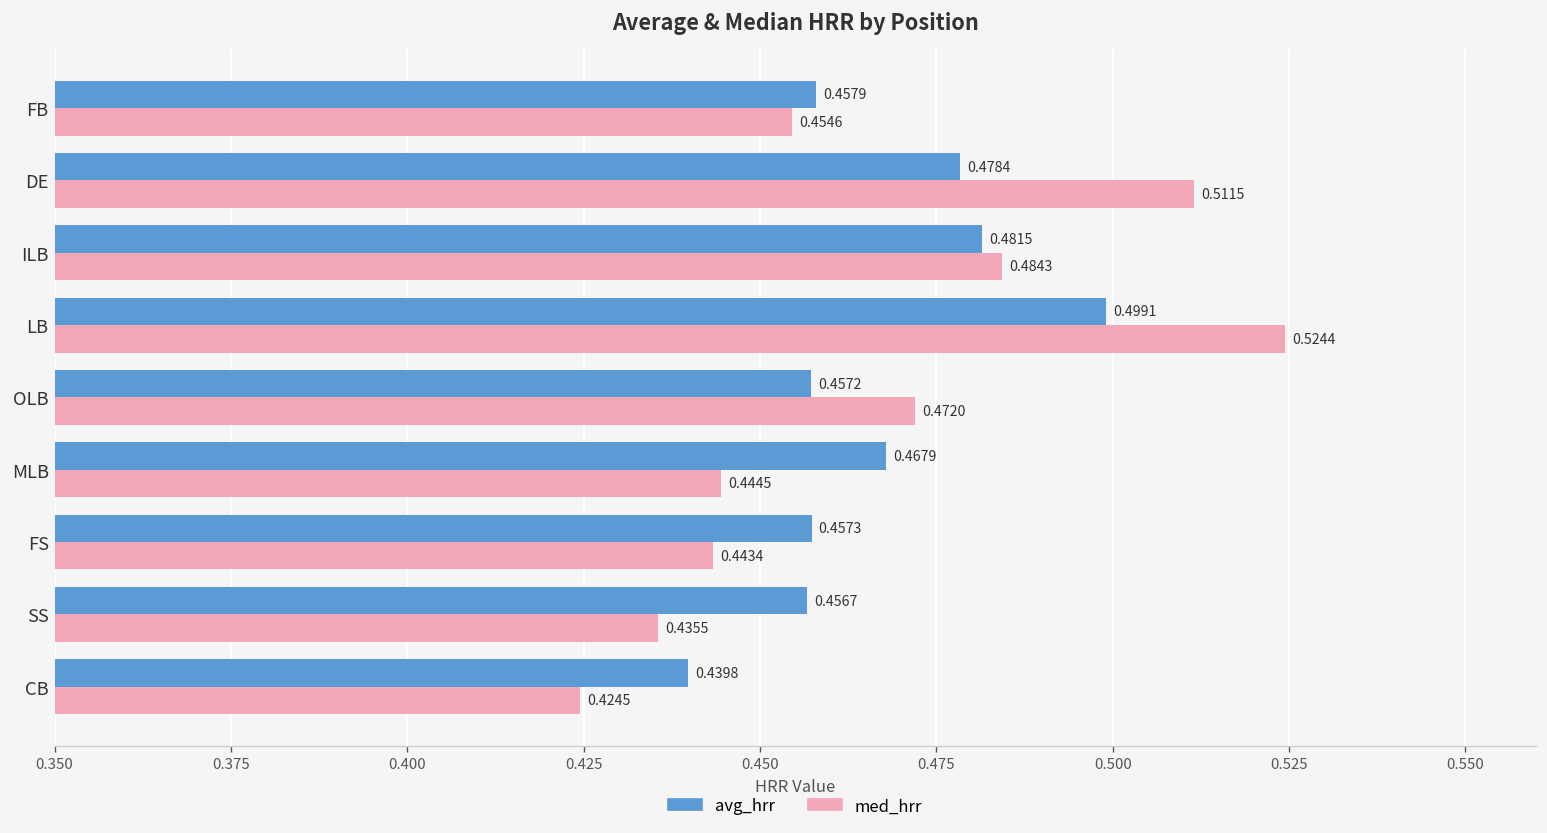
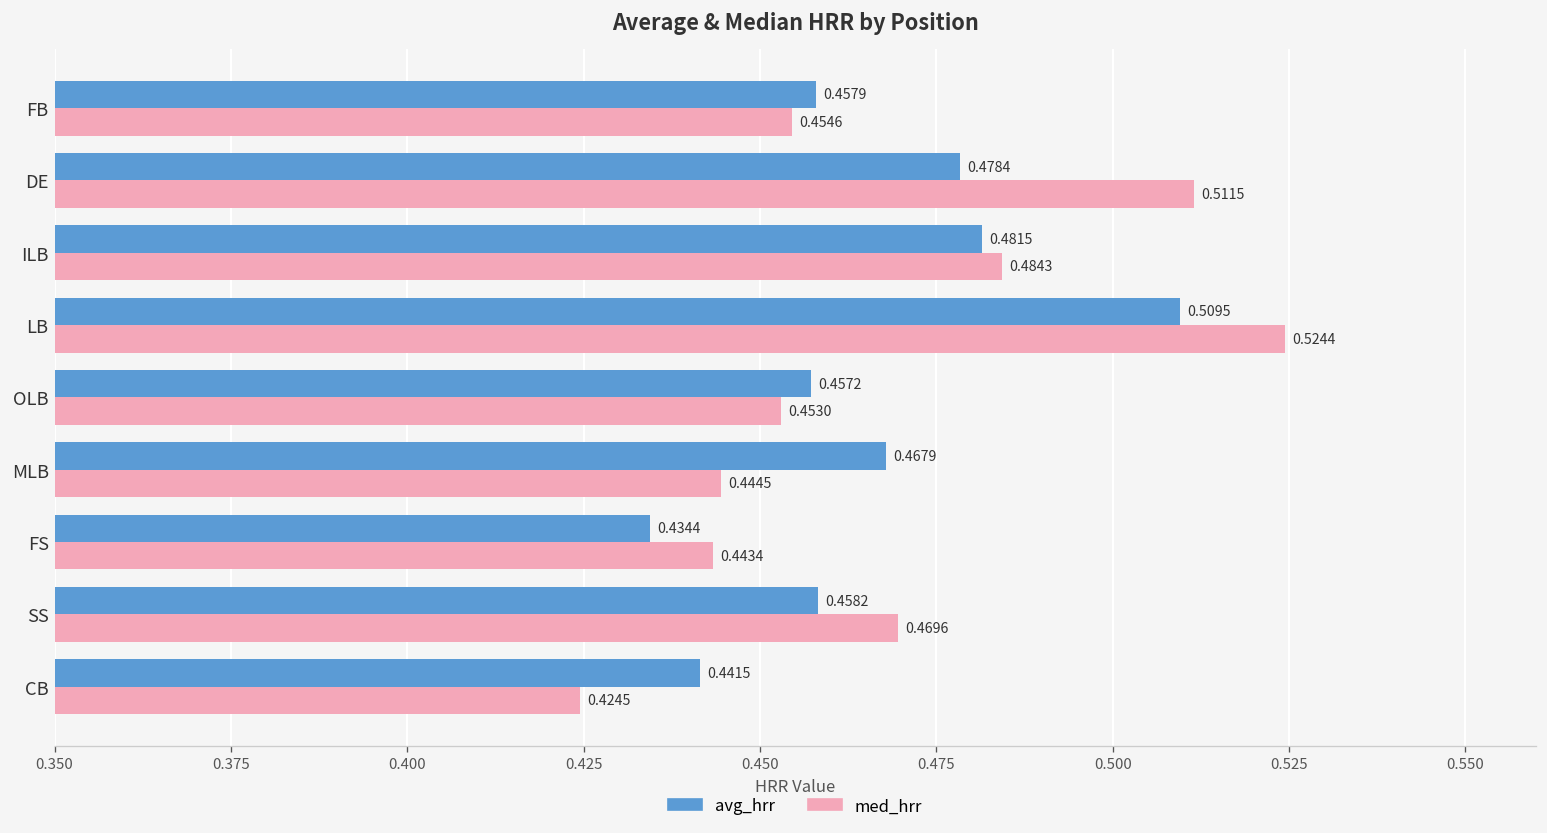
  {
    "avg_hrr": {
      "FB": 0.4579,
      "DE": 0.4784,
      "ILB": 0.4815,
-     "LB": 0.4991,
+     "LB": 0.5095,
      "OLB": 0.4572,
      "MLB": 0.4679,
-     "FS": 0.4573,
-     "SS": 0.4567,
-     "CB": 0.4398
+     "FS": 0.4344,
+     "SS": 0.4582,
+     "CB": 0.4415
    },
    "med_hrr": {
      "FB": 0.4546,
      "DE": 0.5115,
      "ILB": 0.4843,
      "LB": 0.5244,
-     "OLB": 0.4720,
+     "OLB": 0.4530,
      "MLB": 0.4445,
      "FS": 0.4434,
-     "SS": 0.4355,
+     "SS": 0.4696,
      "CB": 0.4245
    }
  }
